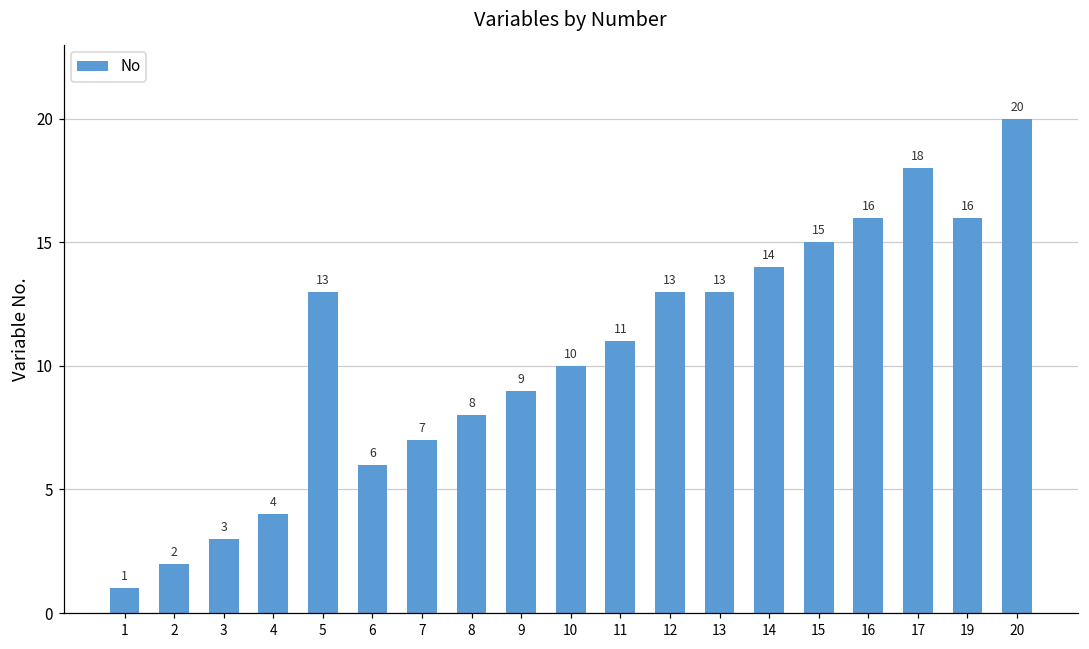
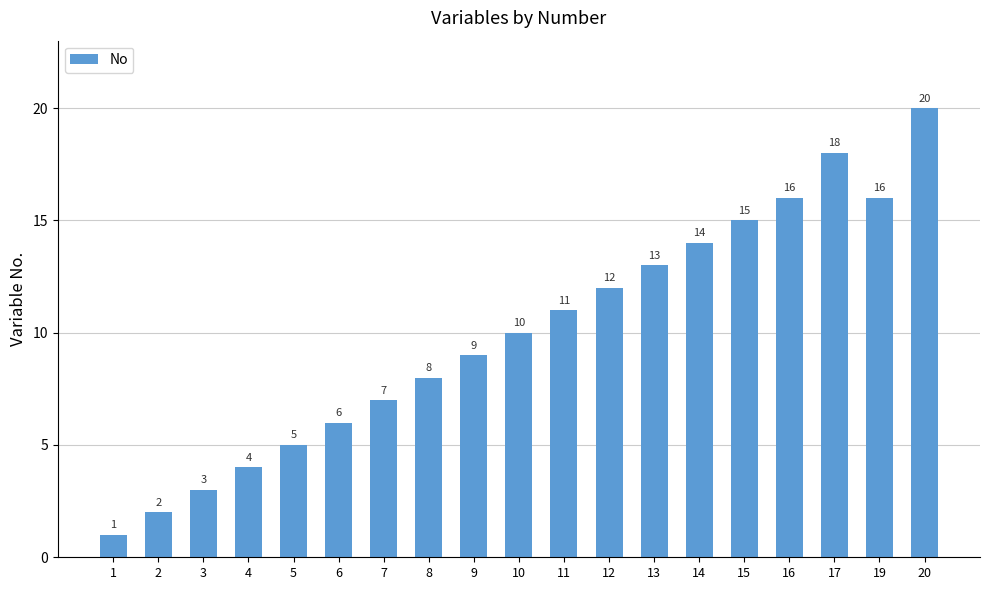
  {
    "1": 1,
    "2": 2,
    "3": 3,
    "4": 4,
-   "5": 13,
+   "5": 5,
    "6": 6,
    "7": 7,
    "8": 8,
    "9": 9,
    "10": 10,
    "11": 11,
-   "12": 13,
+   "12": 12,
    "13": 13,
    "14": 14,
    "15": 15,
    "16": 16,
    "17": 18,
    "19": 16,
    "20": 20
  }
